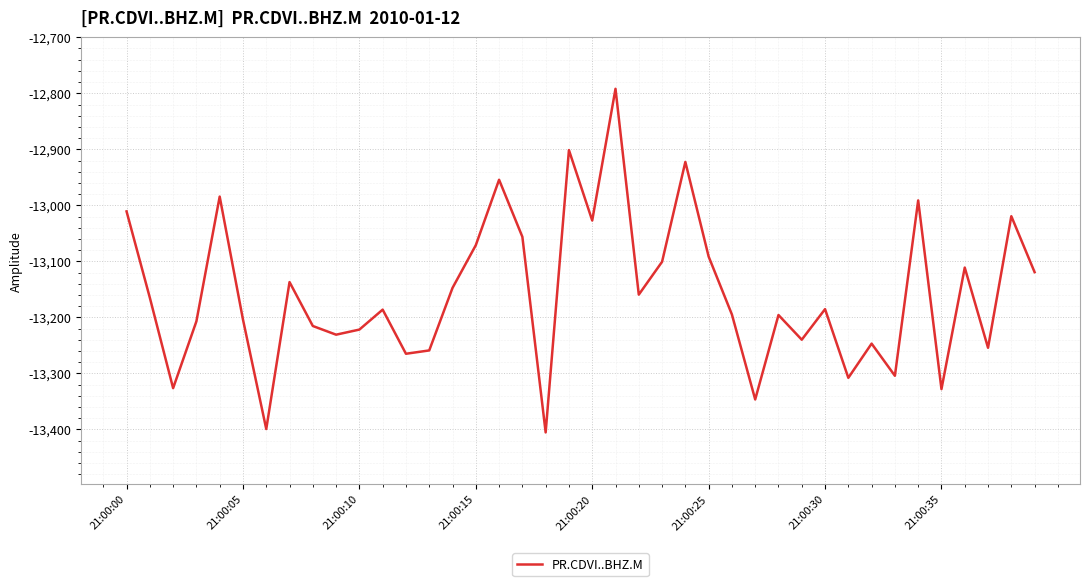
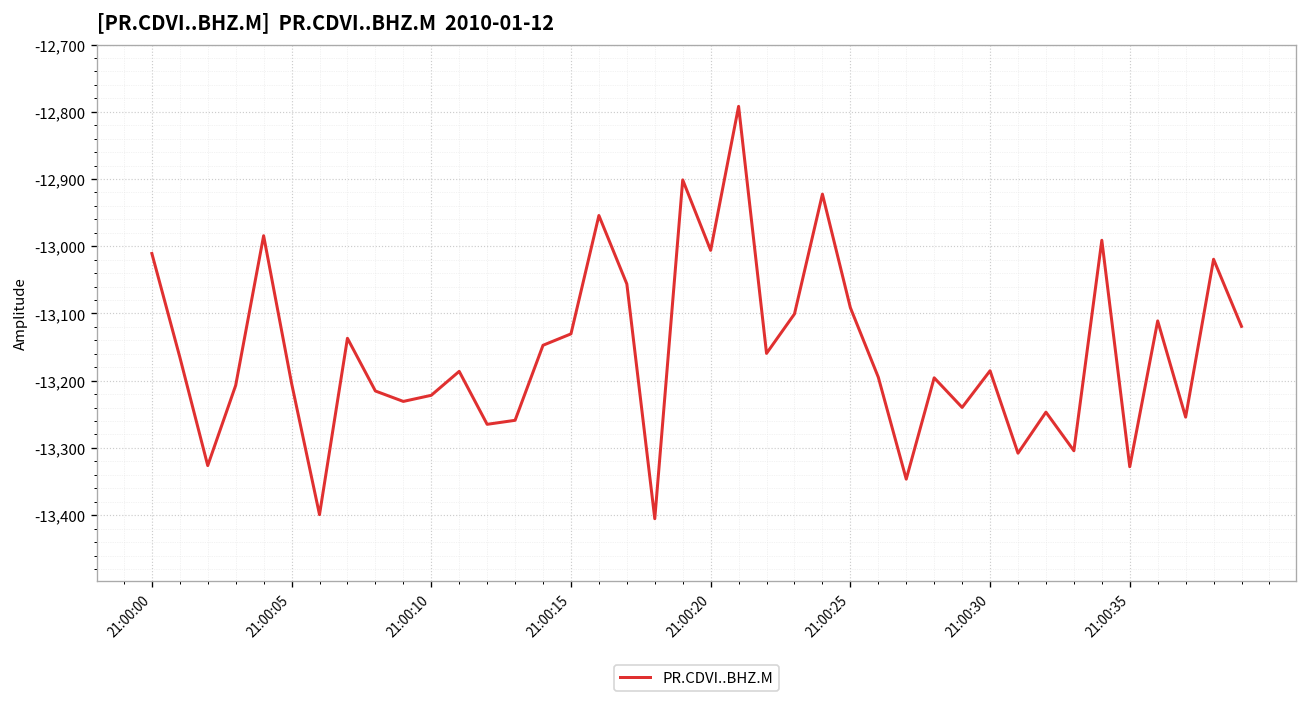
  {
    "21:00:00": "-13,010",
    "21:00:05": "-13,200",
    "21:00:10": "-13,220",
-   "21:00:15": "-13,070",
-   "21:00:20": "-13,030",
+   "21:00:15": "-13,130",
+   "21:00:20": "-13,010",
    "21:00:25": "-13,090",
    "21:00:30": "-13,190",
    "21:00:35": "-13,330"
  }
